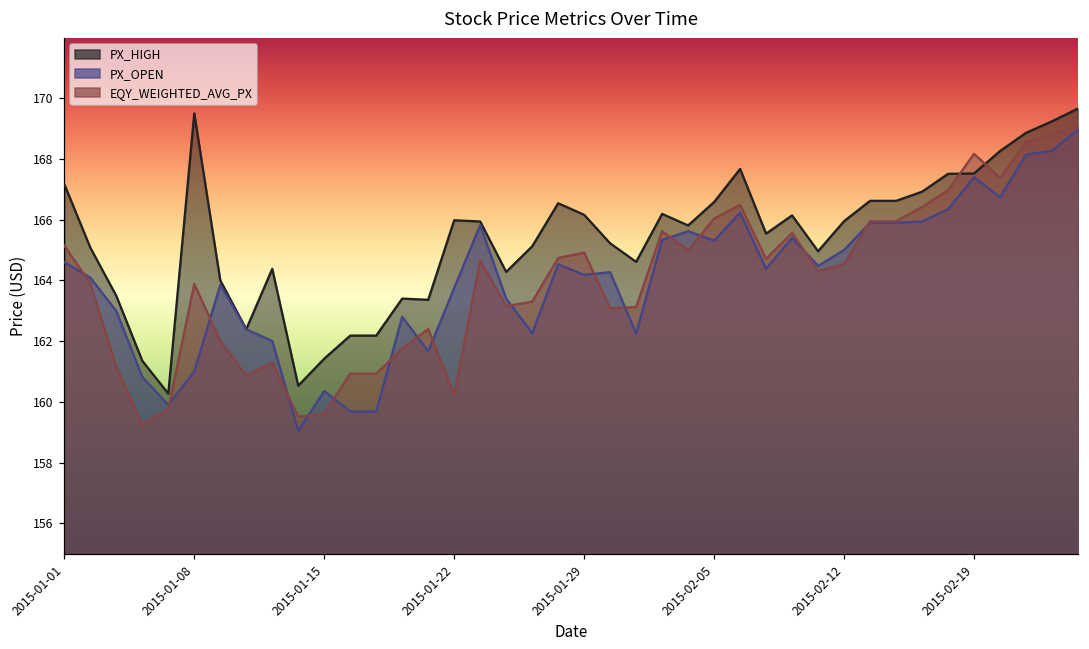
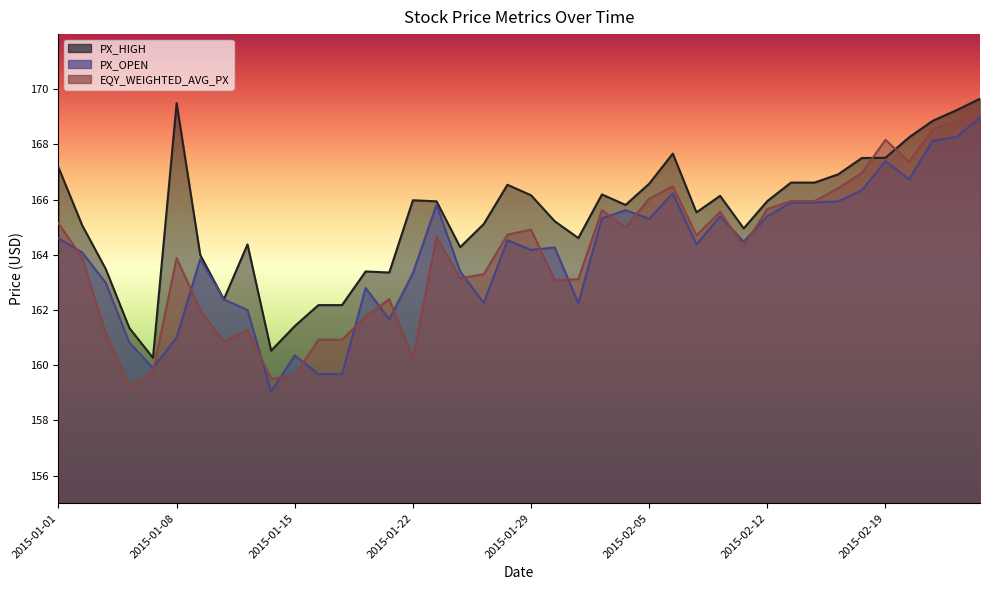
  {
    "PX_HIGH": {
      "2015-01-01": 167.2,
      "2015-01-08": 169.5,
      "2015-01-15": 161.4,
      "2015-01-22": 166.0,
      "2015-01-29": 166.2,
      "2015-02-05": 166.6,
      "2015-02-12": 166.0,
      "2015-02-19": 167.5
    },
    "PX_OPEN": {
      "2015-01-01": 164.6,
      "2015-01-08": 161.0,
      "2015-01-15": 160.4,
-     "2015-01-22": 163.8,
+     "2015-01-22": 163.3,
      "2015-01-29": 164.2,
      "2015-02-05": 165.3,
-     "2015-02-12": 165.0,
+     "2015-02-12": 165.4,
      "2015-02-19": 167.4
    },
    "EQY_WEIGHTED_AVG_PX": {
      "2015-01-01": 165.1,
      "2015-01-08": 163.9,
      "2015-01-15": 159.6,
      "2015-01-22": 160.2,
      "2015-01-29": 164.9,
      "2015-02-05": 166.0,
-     "2015-02-12": 164.5,
+     "2015-02-12": 165.7,
      "2015-02-19": 168.2
    }
  }
